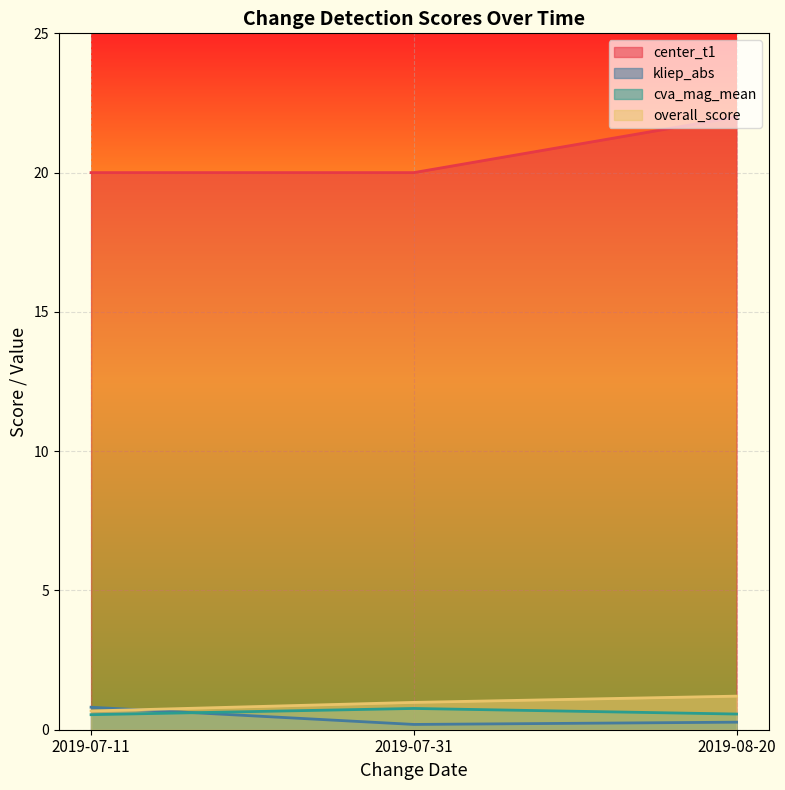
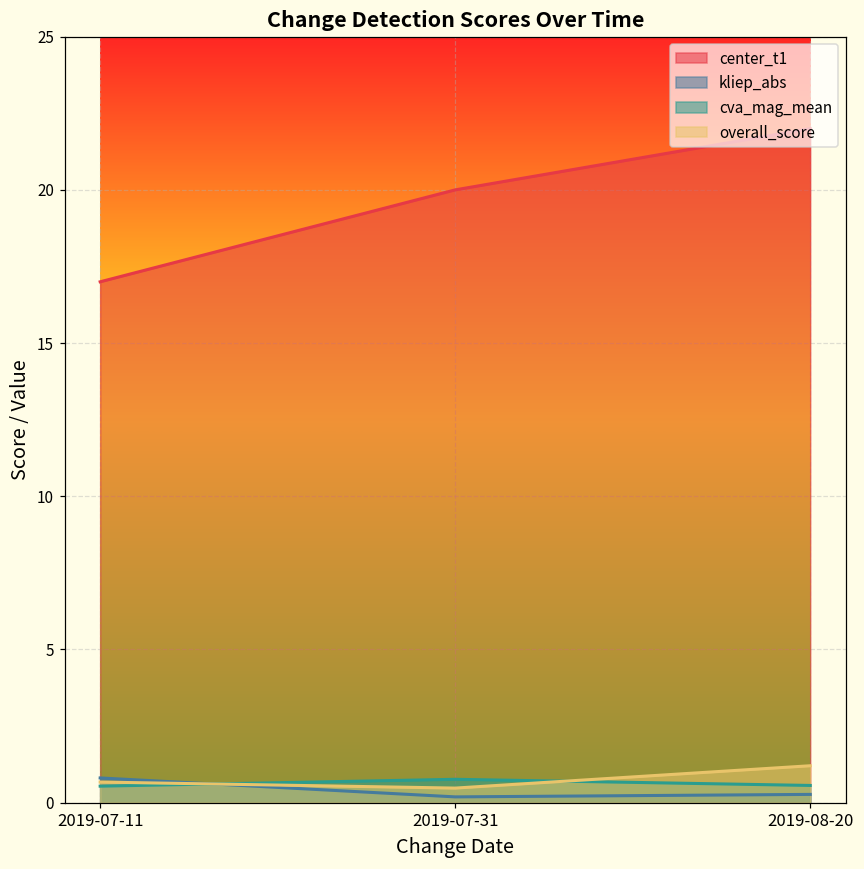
  {
    "center_t1": {
-     "2019-07-11": 20,
+     "2019-07-11": 17,
      "2019-07-31": 20
    },
    "overall_score": {
      "2019-07-11": 0.7,
-     "2019-07-31": 1.0,
+     "2019-07-31": 0.5,
      "2019-08-20": 1.2
    }
  }
